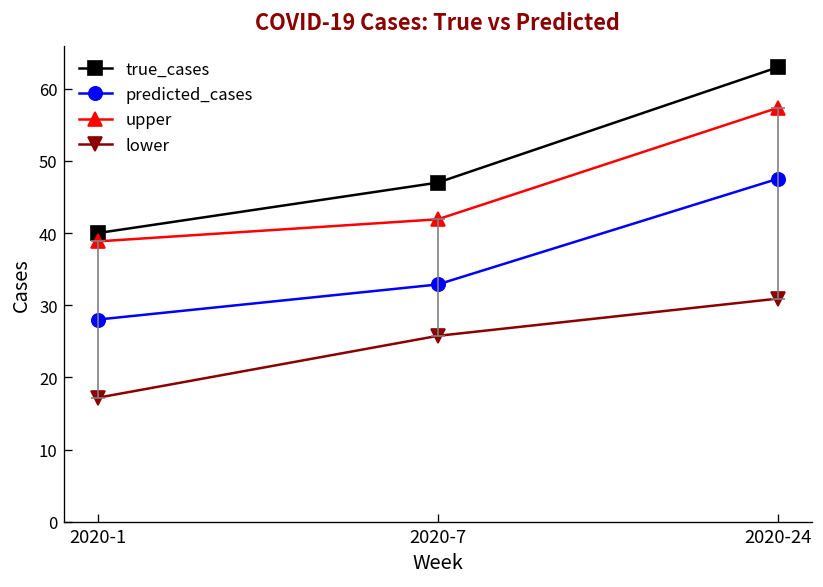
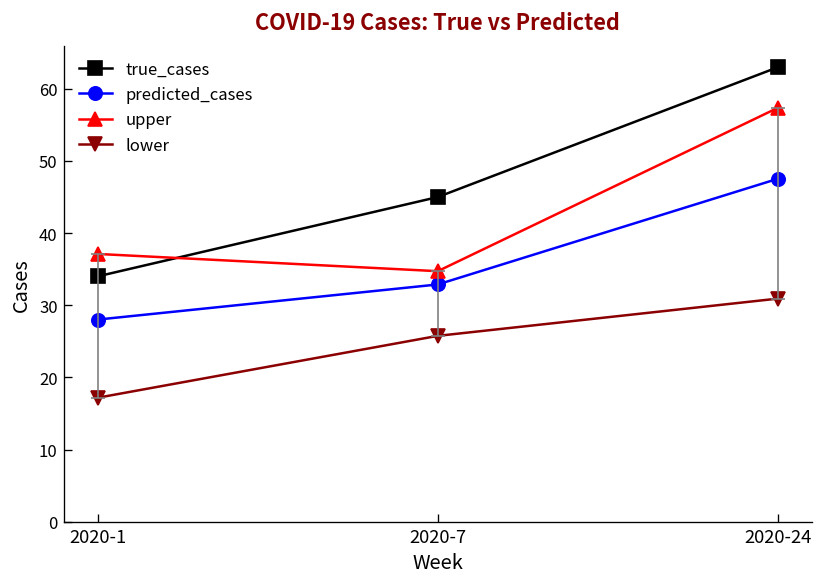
  {
    "true_cases": {
-     "2020-1": 40,
-     "2020-7": 47,
+     "2020-1": 34,
+     "2020-7": 45,
      "2020-24": 63
    },
    "predicted_cases": {
      "2020-1": 28,
      "2020-7": 33,
      "2020-24": 48
    },
    "upper": {
-     "2020-1": 39,
-     "2020-7": 42
+     "2020-1": 37,
+     "2020-7": 35
    }
  }
